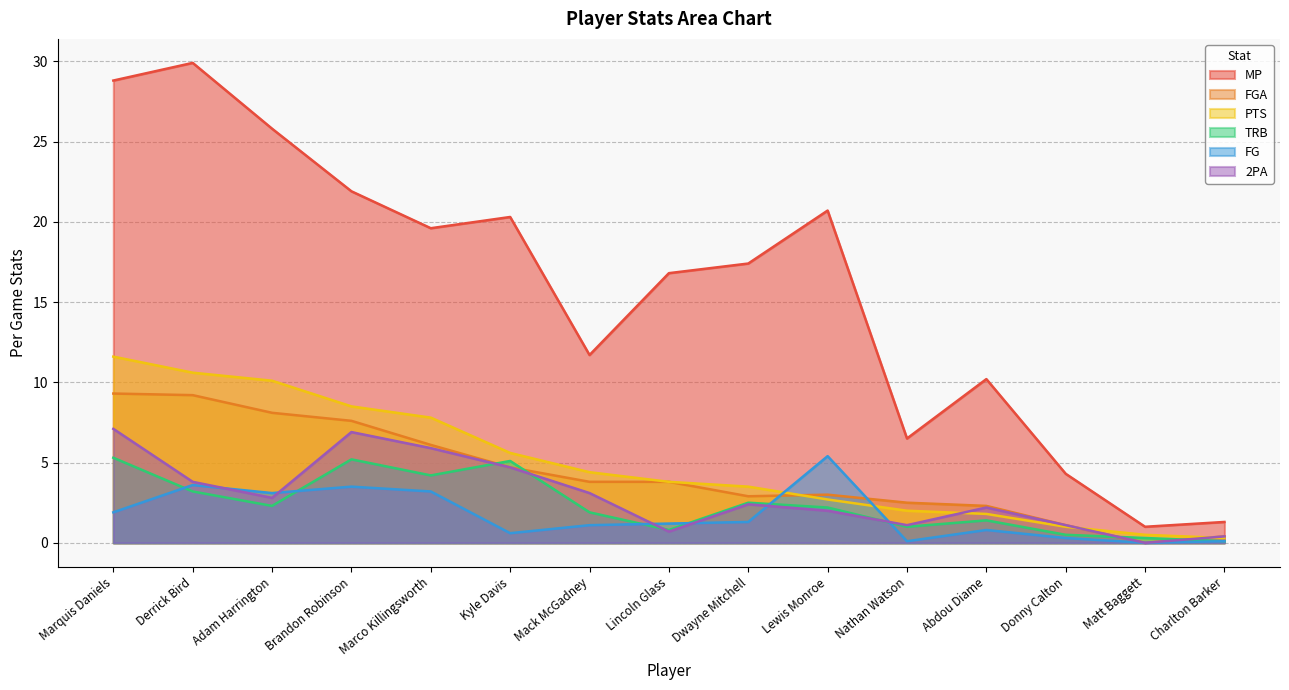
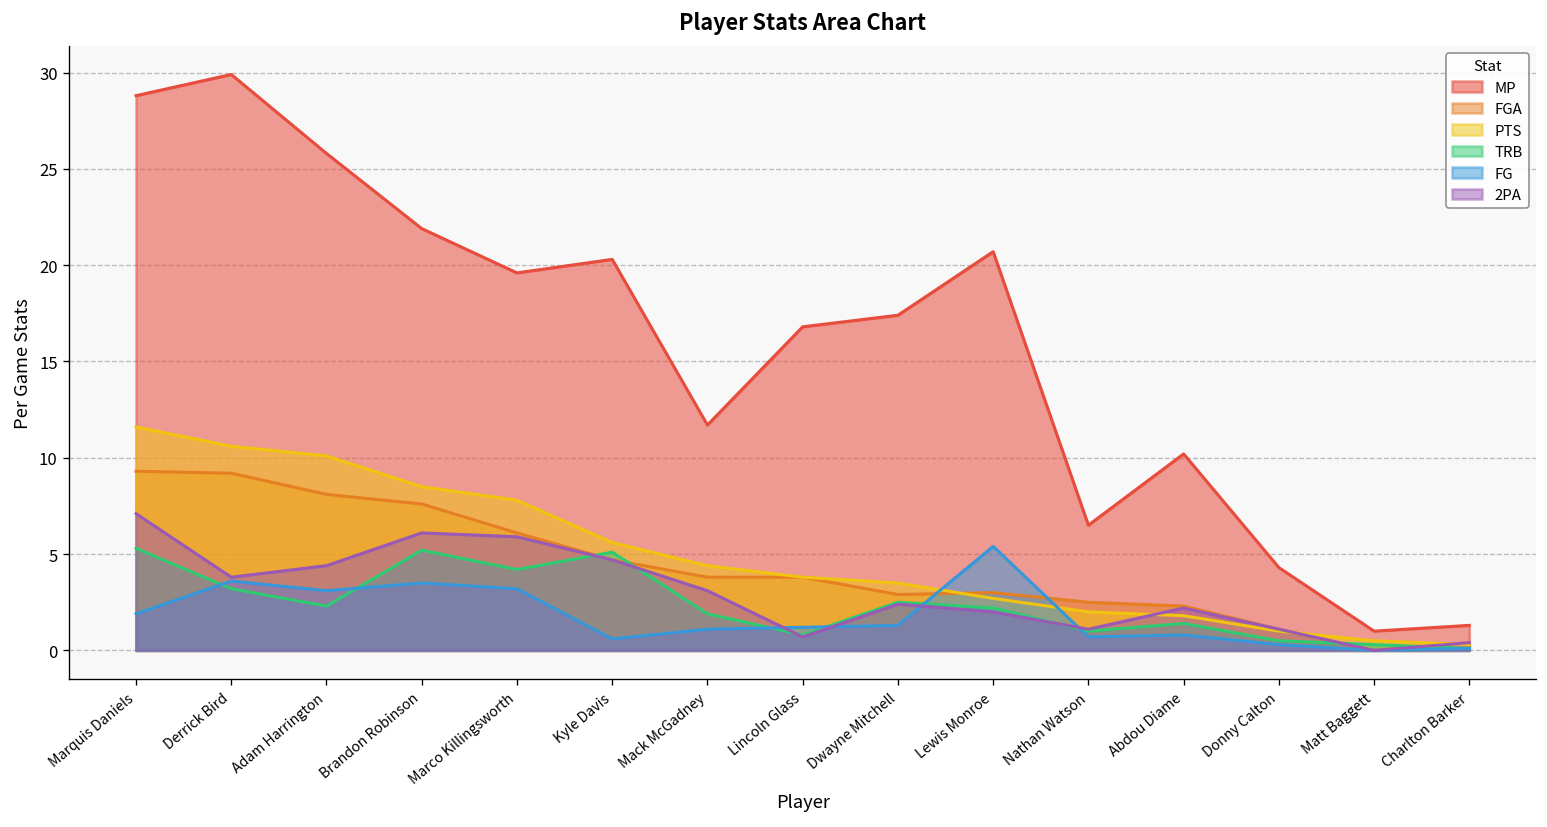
  {
    "TRB": {
      "Marquis Daniels": 5.3,
      "Derrick Bird": 3.2,
      "Adam Harrington": 2.3,
      "Brandon Robinson": 5.2,
      "Marco Killingsworth": 4.2,
      "Kyle Davis": 5.1,
      "Mack McGadney": 1.9,
      "Lewis Monroe": 2.2,
      "Abdou Diame": 1.4,
      "Donny Calton": 0.5,
      "Matt Baggett": 0.3
    },
    "FG": {
      "Marquis Daniels": 1.9,
      "Derrick Bird": 3.6,
      "Adam Harrington": 3.1,
      "Brandon Robinson": 3.5,
      "Marco Killingsworth": 3.2,
      "Kyle Davis": 0.6,
      "Mack McGadney": 1.1,
      "Lincoln Glass": 1.2,
      "Dwayne Mitchell": 1.3,
      "Lewis Monroe": 5.4,
-     "Nathan Watson": 0.1,
+     "Nathan Watson": 0.7,
      "Abdou Diame": 0.8,
      "Donny Calton": 0.3
    },
    "2PA": {
      "Marquis Daniels": 7.1,
      "Derrick Bird": 3.8,
-     "Adam Harrington": 2.8,
-     "Brandon Robinson": 6.9,
+     "Adam Harrington": 4.4,
+     "Brandon Robinson": 6.1,
      "Marco Killingsworth": 5.9,
      "Mack McGadney": 3.1,
      "Lewis Monroe": 2.0
    }
  }
